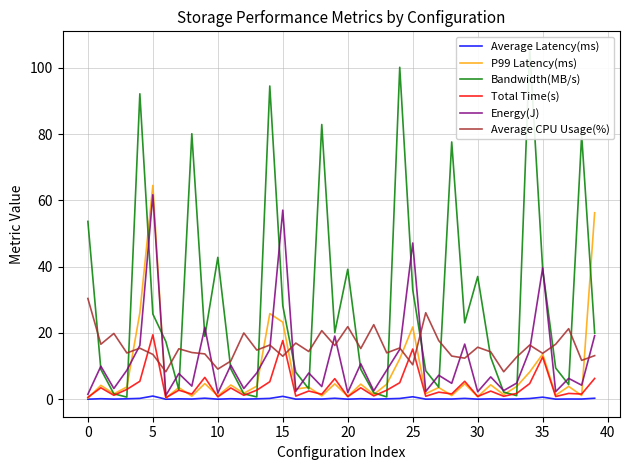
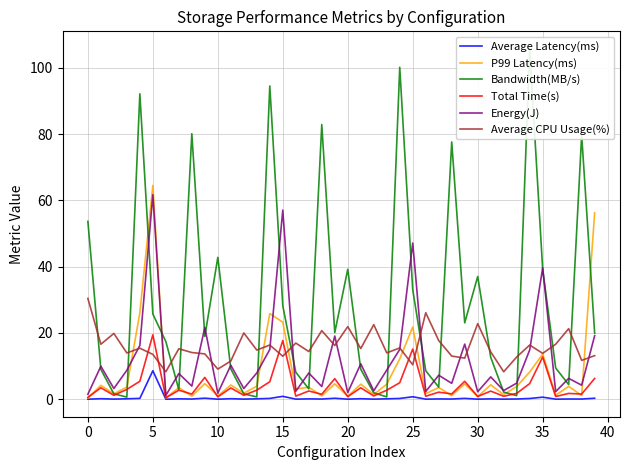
  {
    "Average Latency(ms)": {
-     "5": 1,
+     "5": 9,
      "15": 1,
      "25": 1,
      "35": 1
    },
    "P99 Latency(ms)": {
      "5": 64,
      "15": 23,
      "25": 22
    },
    "Bandwidth(MB/s)": {
      "0": 54,
      "5": 26,
      "10": 43,
      "15": 28,
      "20": 39,
      "25": 33,
      "30": 37
    },
    "Total Time(s)": {
      "5": 19,
      "15": 18,
      "25": 15,
      "35": 13
    },
    "Energy(J)": {
      "0": 1,
      "5": 62,
      "10": 2,
      "15": 57,
      "20": 2,
      "25": 47,
      "30": 2
    },
    "Average CPU Usage(%)": {
      "0": 30,
      "5": 14,
      "10": 9,
      "15": 13,
      "20": 22,
      "25": 10,
-     "30": 16
+     "30": 23
    }
  }
